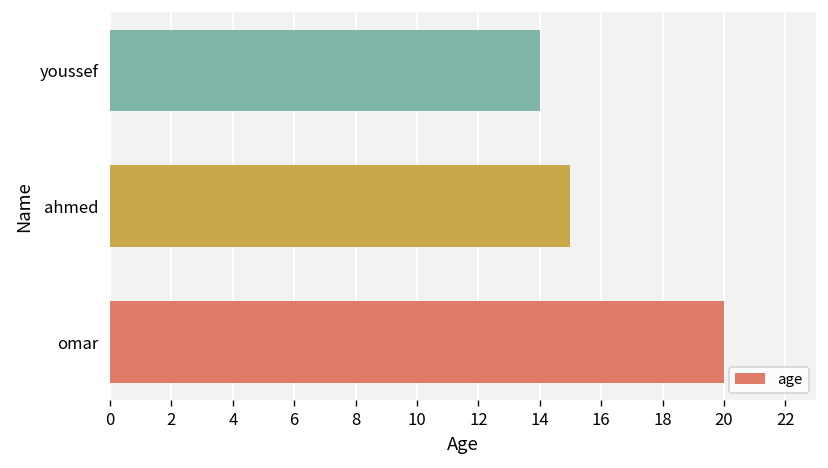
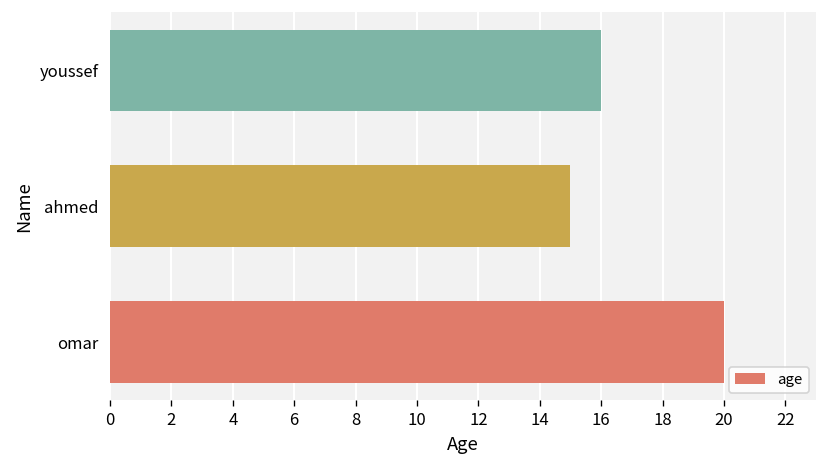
  {
-   "youssef": 14,
+   "youssef": 16,
    "ahmed": 15,
    "omar": 20
  }
